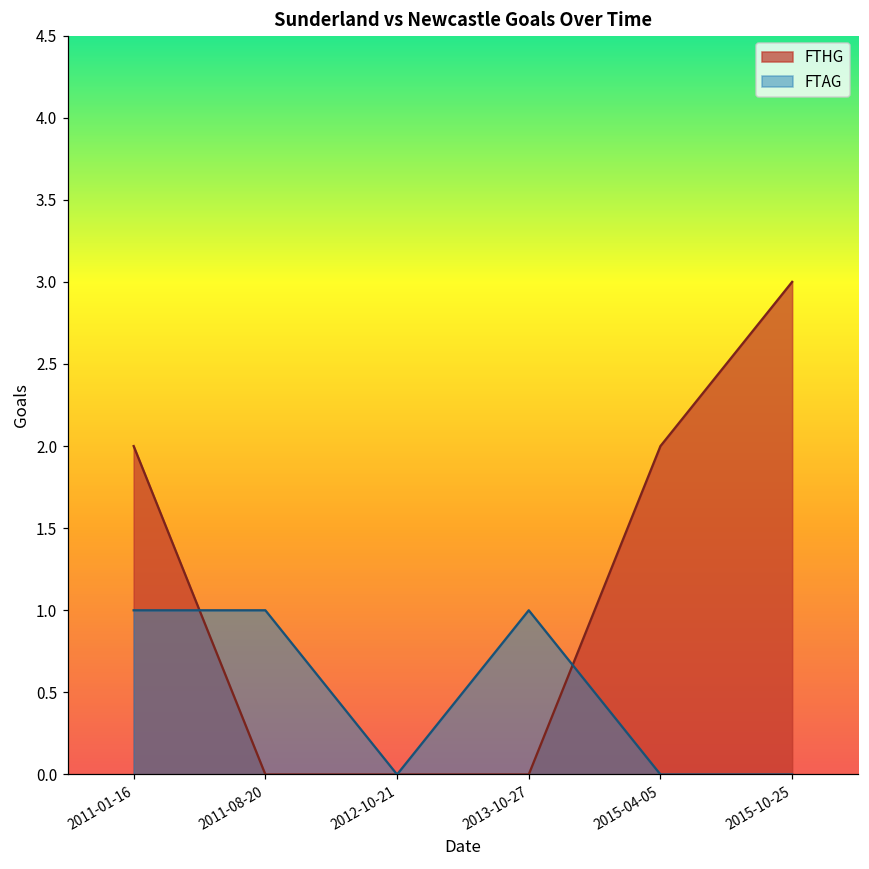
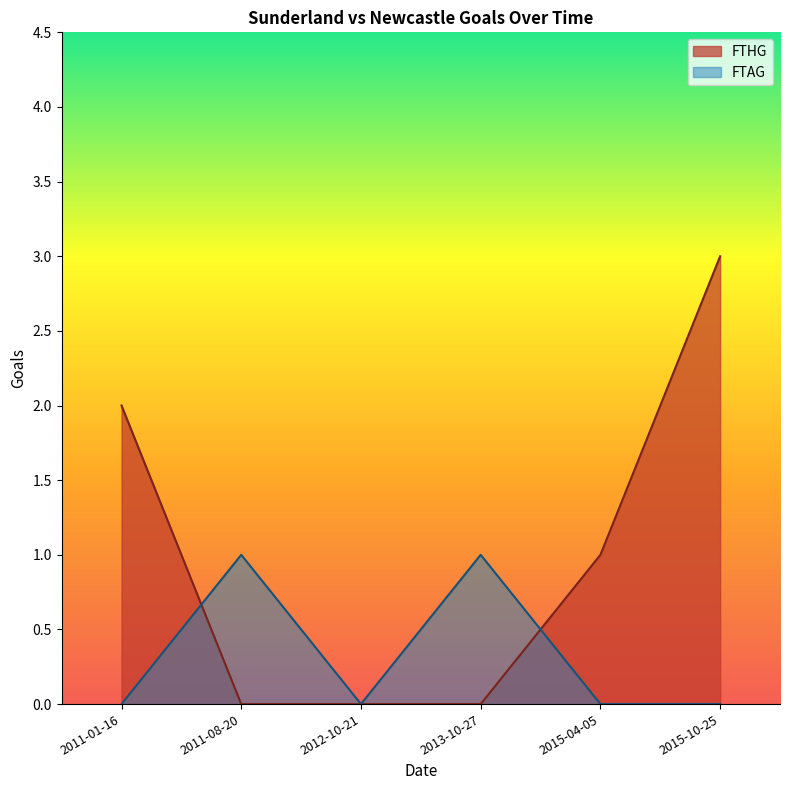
  {
    "FTHG": {
      "2011-01-16": 2,
      "2011-08-20": 0,
      "2013-10-27": 0,
-     "2015-04-05": 2,
+     "2015-04-05": 1,
      "2015-10-25": 3
    },
    "FTAG": {
-     "2011-01-16": 1,
+     "2011-01-16": 0,
      "2011-08-20": 1,
      "2013-10-27": 1,
      "2015-04-05": 0,
      "2015-10-25": 0
    }
  }
